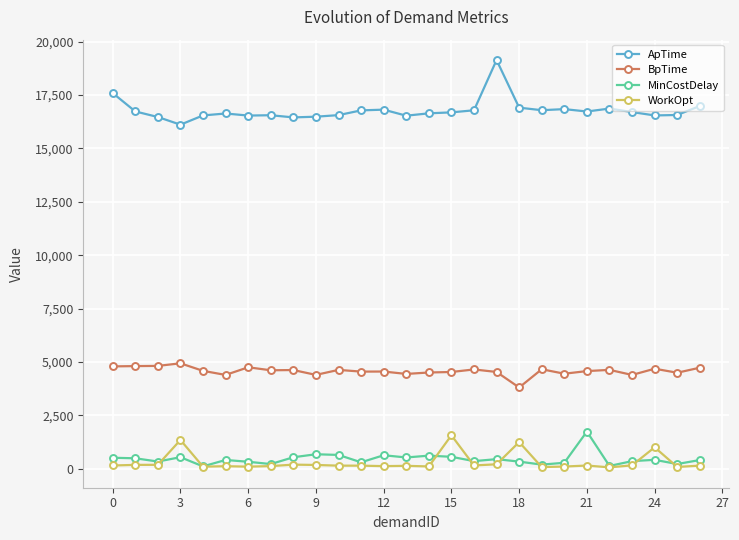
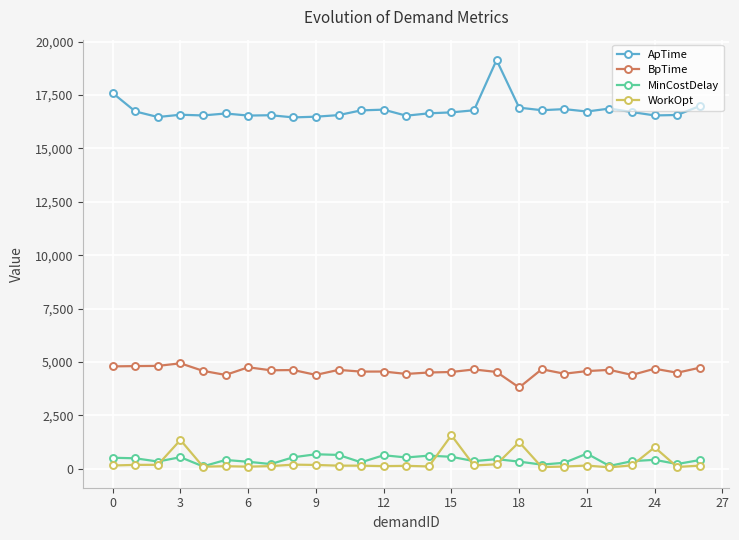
  {
    "ApTime": {
      "0": "17,600",
-     "3": "16,100",
+     "3": "16,600",
      "6": "16,500",
      "9": "16,500",
      "12": "16,800",
      "15": "16,700",
      "18": "16,900",
      "21": "16,700",
      "24": "16,500"
    },
    "BpTime": {
      "0": "4,800",
      "3": "4,900",
      "6": "4,800",
      "9": "4,400",
      "12": "4,600",
      "15": "4,500",
      "18": "3,800",
      "21": "4,600",
      "24": "4,700"
    },
    "MinCostDelay": {
      "0": "500",
      "3": "500",
      "6": "300",
      "9": "700",
      "12": "600",
      "15": "600",
      "18": "300",
-     "21": "1,700",
+     "21": "700",
      "24": "400"
    },
    "WorkOpt": {
      "0": "200",
      "3": "1,300",
      "6": "100",
      "9": "200",
      "12": "100",
      "15": "1,600",
      "18": "1,300",
      "21": "200",
      "24": "1,000"
    }
  }
